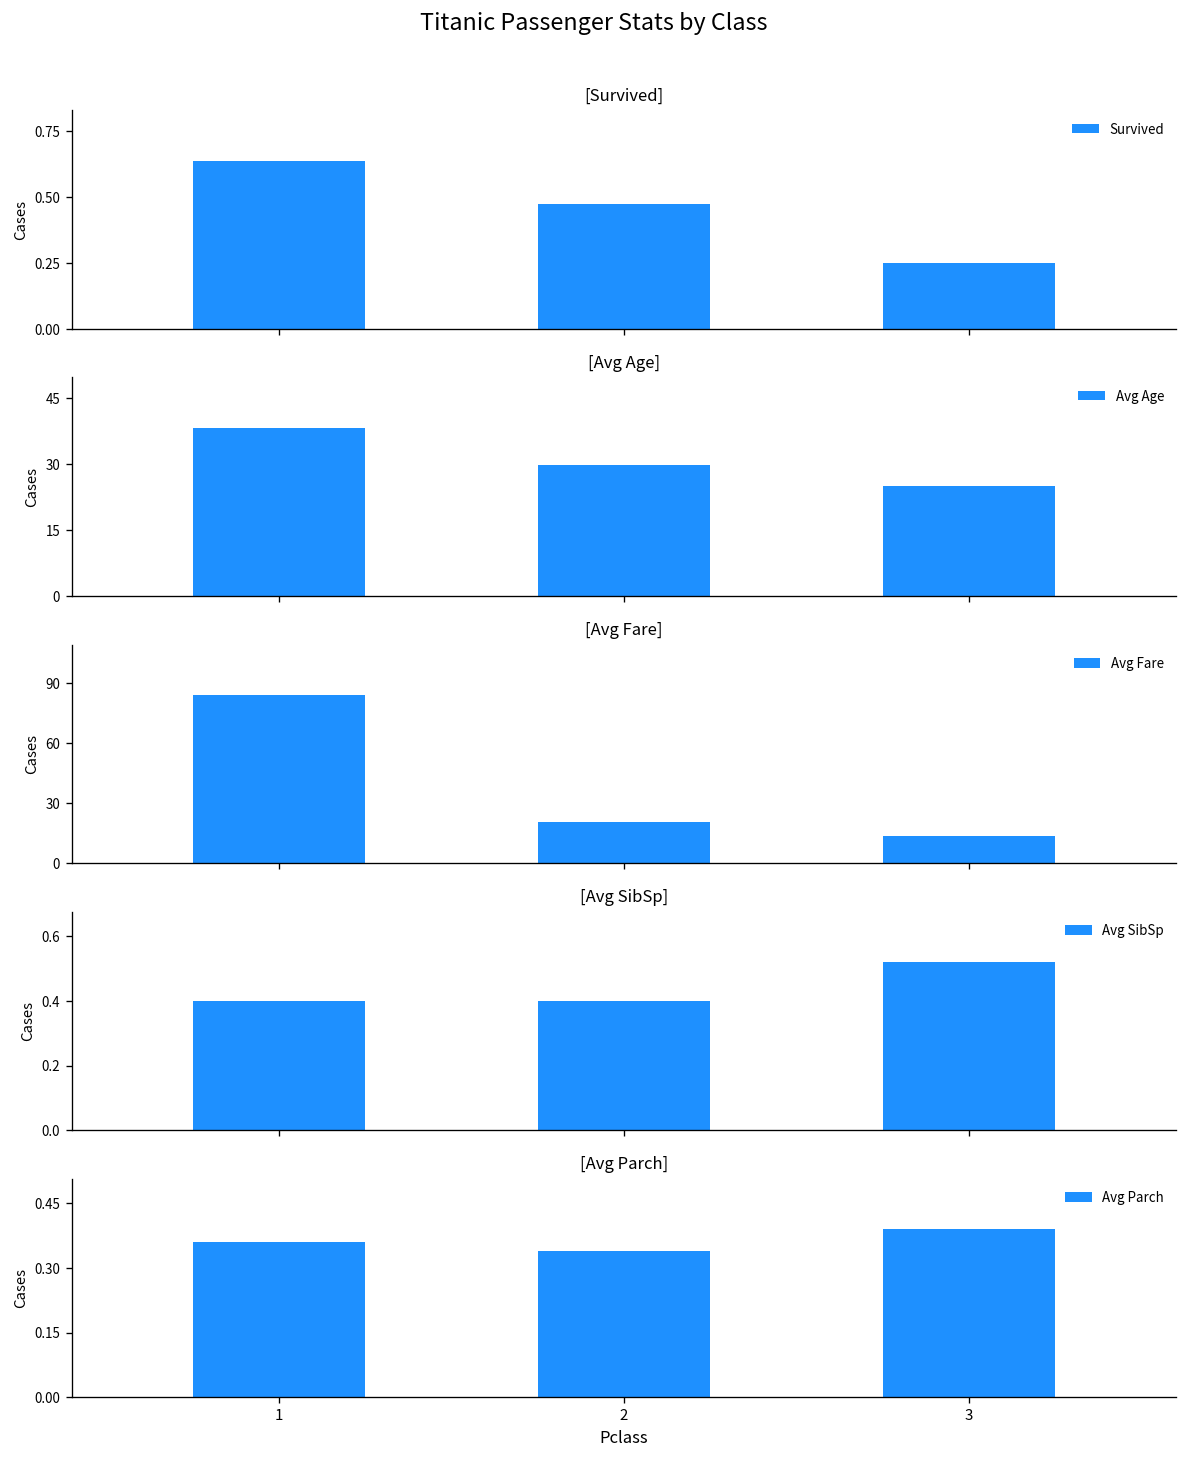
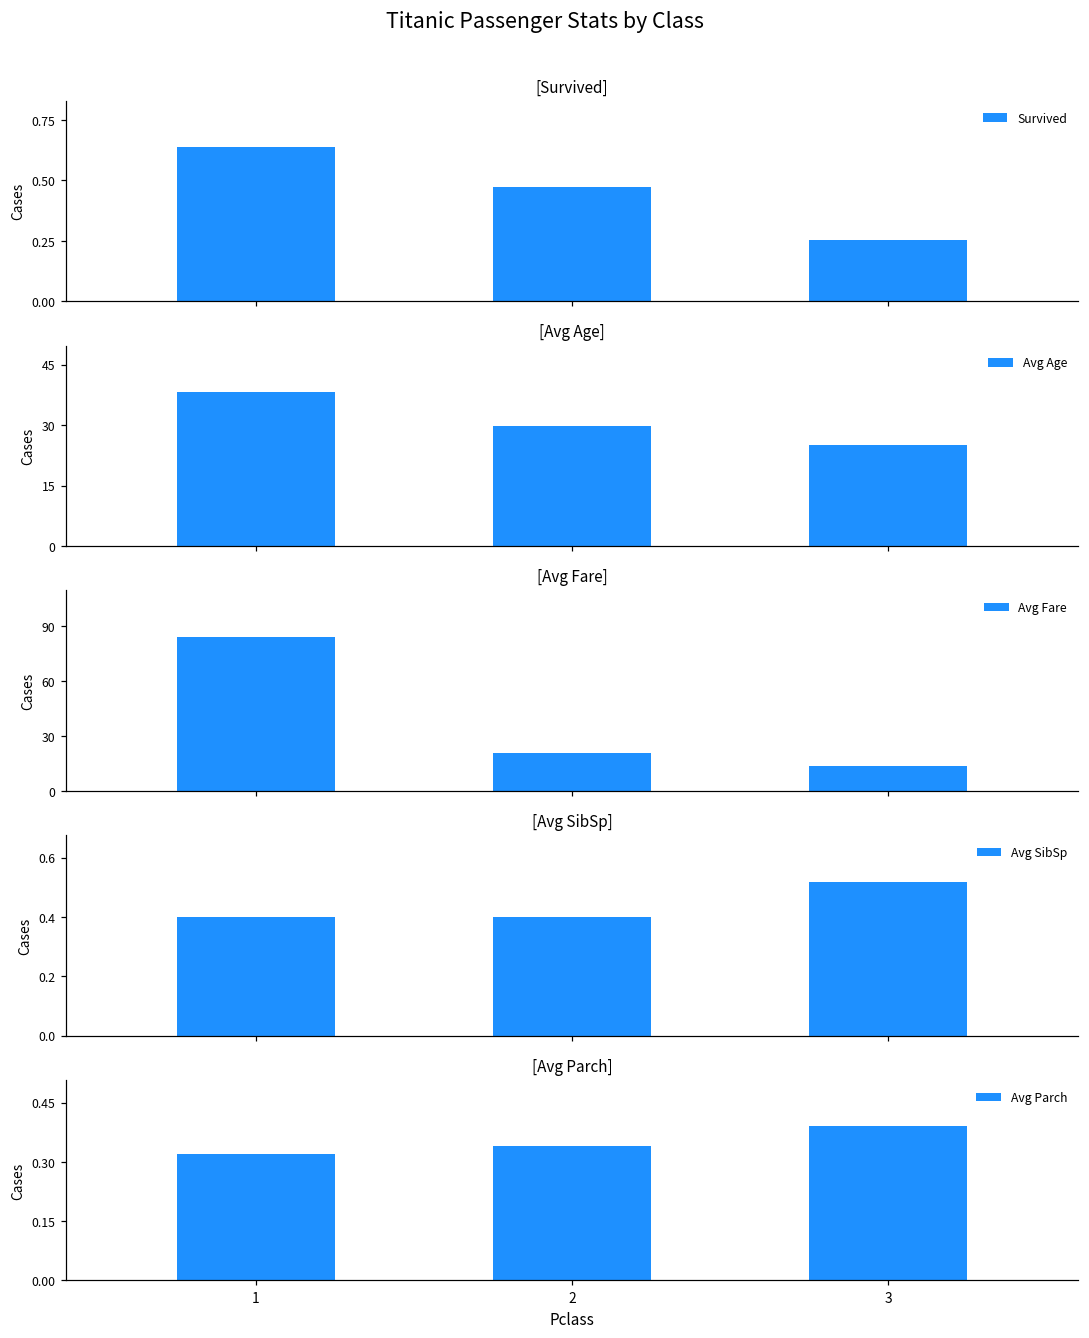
  {
    "[Avg Parch]": {
-     "1": 0.36,
+     "1": 0.32,
      "2": 0.34,
      "3": 0.39
    }
  }
